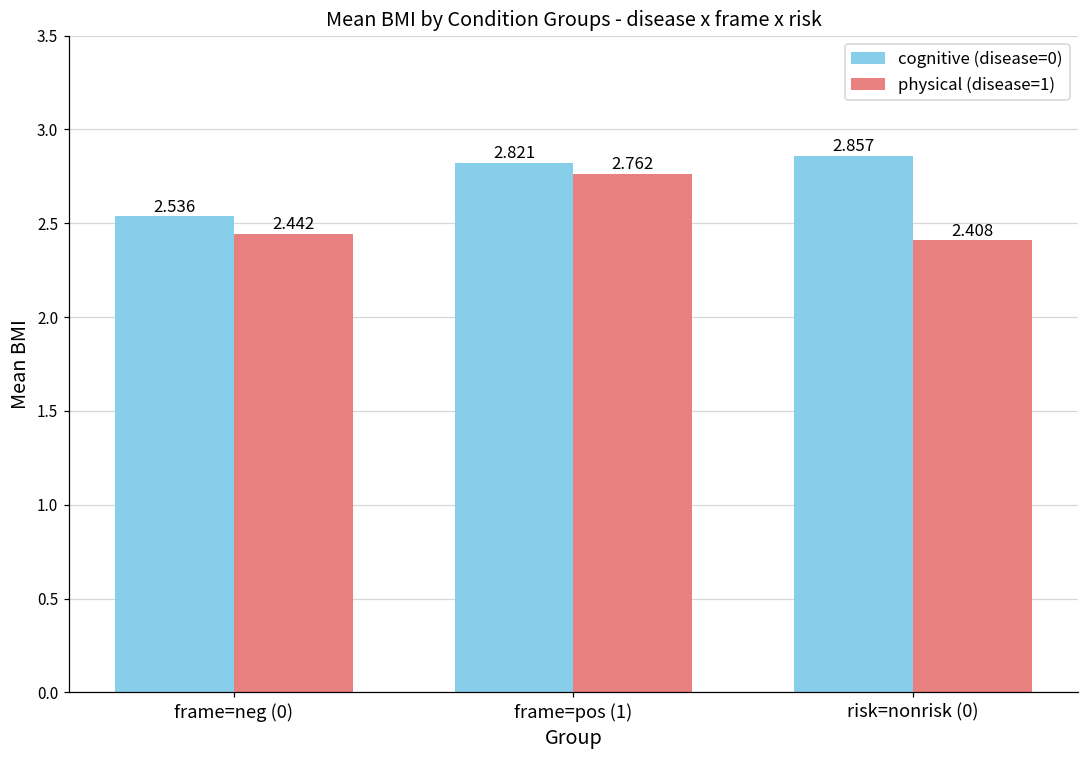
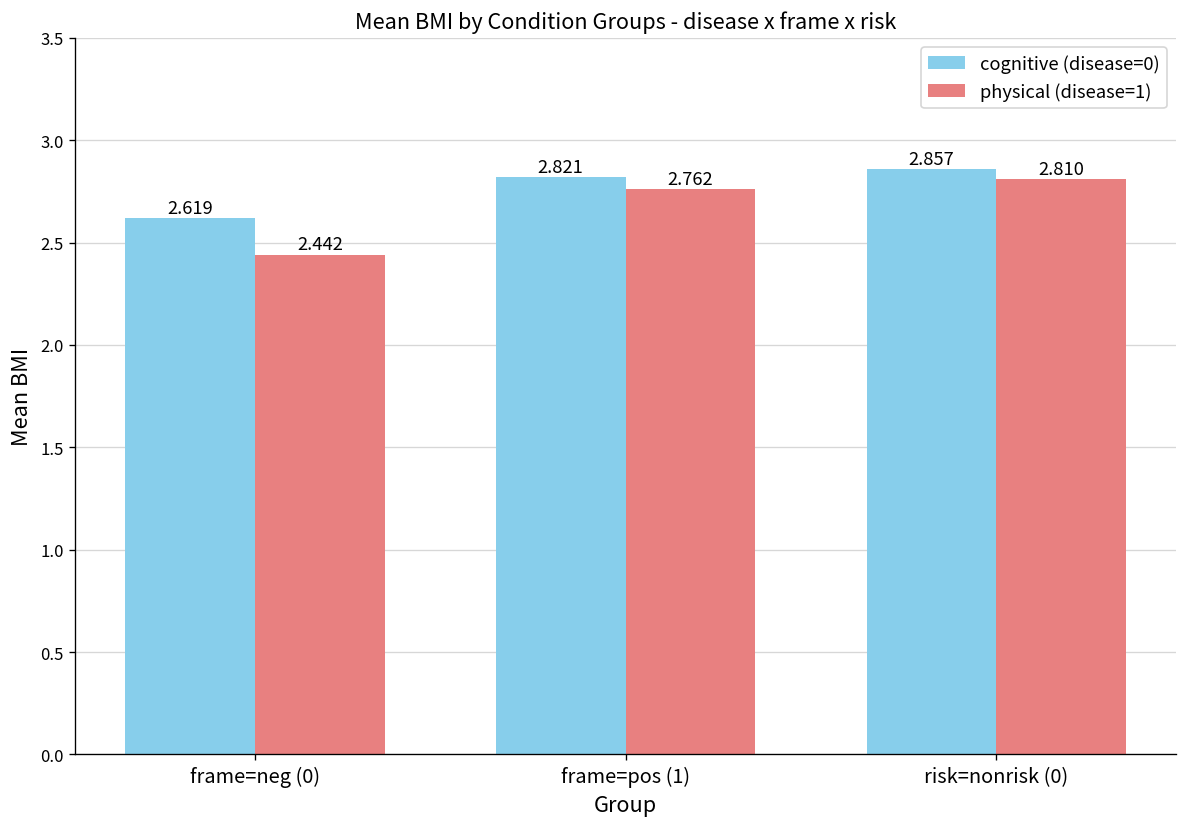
  {
    "cognitive (disease=0)": {
-     "frame=neg (0)": 2.536,
+     "frame=neg (0)": 2.619,
      "frame=pos (1)": 2.821,
      "risk=nonrisk (0)": 2.857
    },
    "physical (disease=1)": {
      "frame=neg (0)": 2.442,
      "frame=pos (1)": 2.762,
-     "risk=nonrisk (0)": 2.408
+     "risk=nonrisk (0)": 2.810
    }
  }
